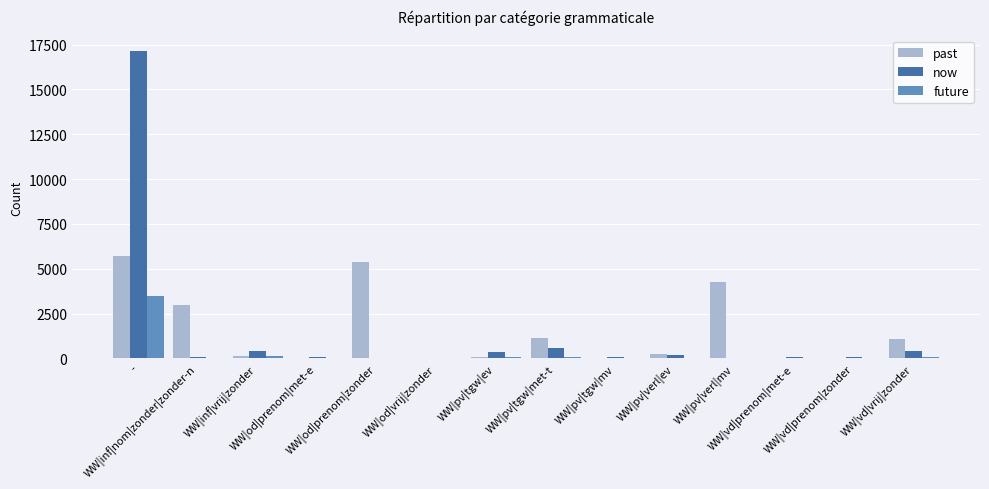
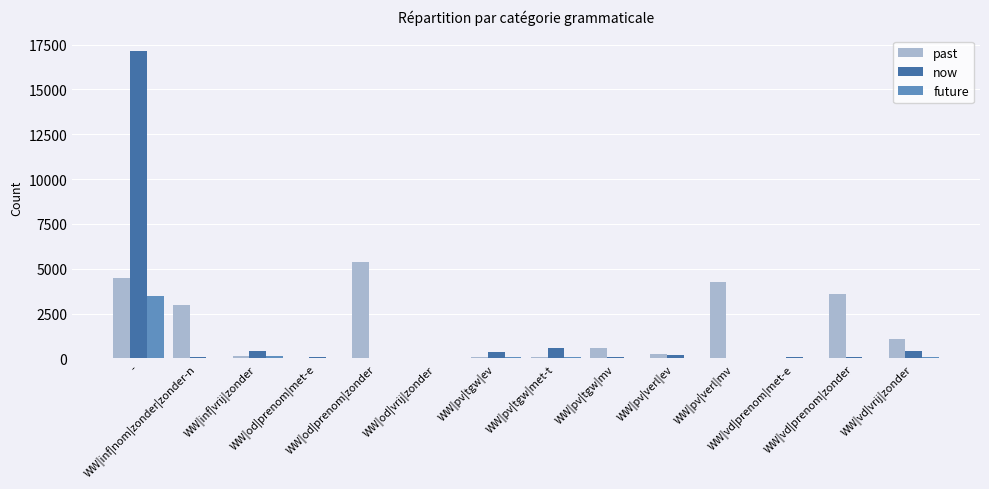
  {
    "past": {
-     "-": 5700,
+     "-": 4500,
      "WW|inf|nom|zonder|zonder-n": 3000,
      "WW|od|prenom|zonder": 5400,
-     "WW|pv|tgw|met-t": 1100,
-     "WW|pv|tgw|mv": 0,
+     "WW|pv|tgw|met-t": 100,
+     "WW|pv|tgw|mv": 600,
      "WW|pv|verl|ev": 300,
      "WW|pv|verl|mv": 4300,
-     "WW|vd|prenom|zonder": 0,
+     "WW|vd|prenom|zonder": 3600,
      "WW|vd|vrij|zonder": 1100
    }
  }
